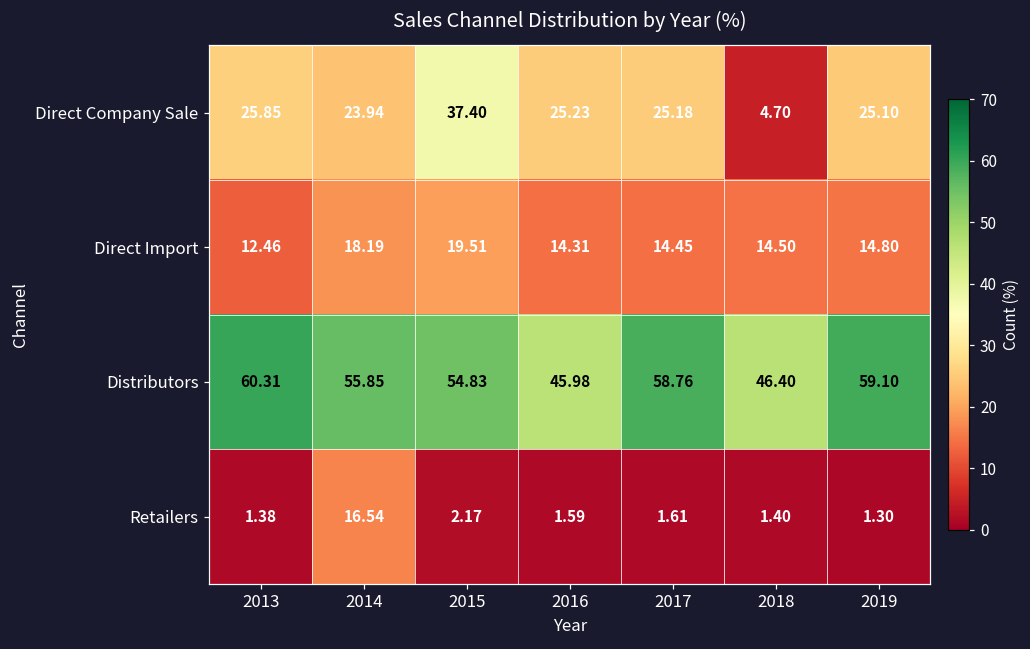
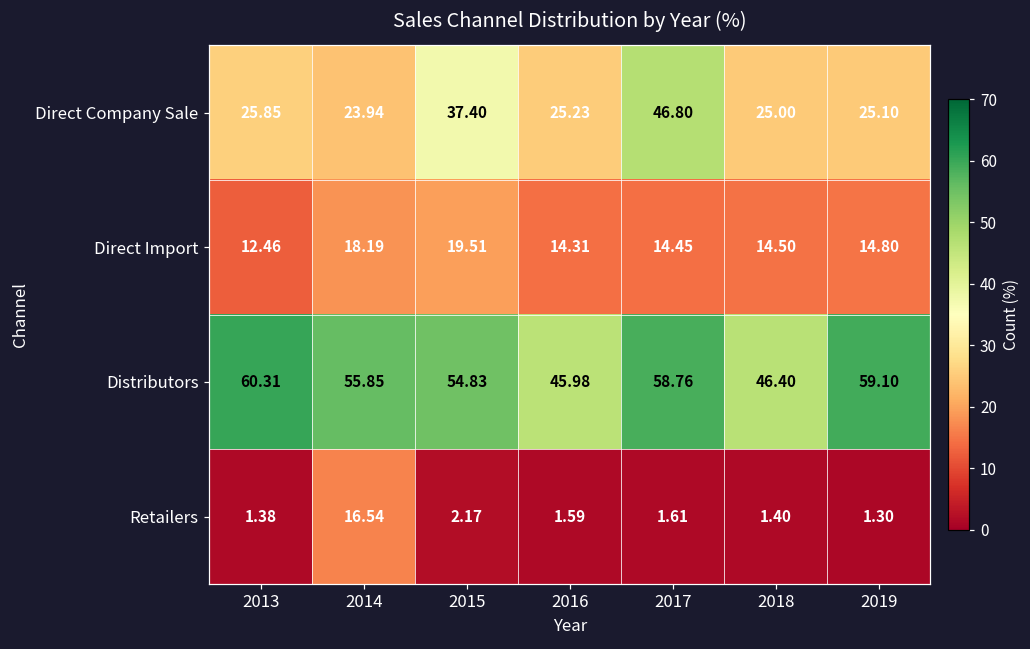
  {
    "Direct Company Sale": {
      "2013": 25.85,
      "2014": 23.94,
      "2015": 37.40,
      "2016": 25.23,
-     "2017": 25.18,
-     "2018": 4.70,
+     "2017": 46.80,
+     "2018": 25.00,
      "2019": 25.10
    },
    "Direct Import": {
      "2013": 12.46,
      "2014": 18.19,
      "2015": 19.51,
      "2016": 14.31,
      "2017": 14.45,
      "2018": 14.50,
      "2019": 14.80
    },
    "Distributors": {
      "2013": 60.31,
      "2014": 55.85,
      "2015": 54.83,
      "2016": 45.98,
      "2017": 58.76,
      "2018": 46.40,
      "2019": 59.10
    },
    "Retailers": {
      "2013": 1.38,
      "2014": 16.54,
      "2015": 2.17,
      "2016": 1.59,
      "2017": 1.61,
      "2018": 1.40,
      "2019": 1.30
    }
  }
